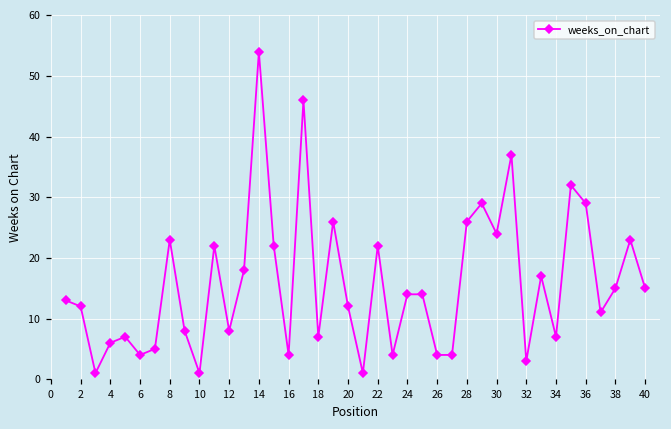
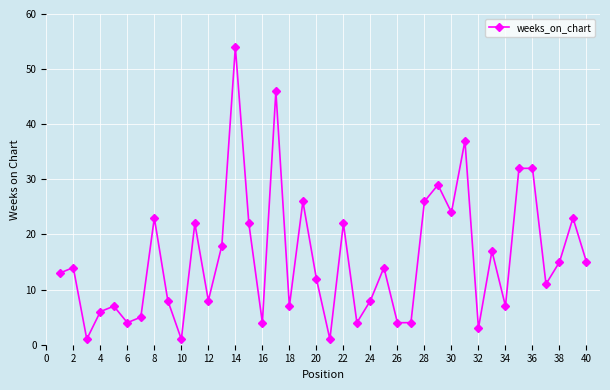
  {
-   "2": 12,
+   "2": 14,
    "4": 6,
    "6": 4,
    "8": 23,
    "10": 1,
    "12": 8,
    "14": 54,
    "16": 4,
    "18": 7,
    "20": 12,
    "22": 22,
-   "24": 14,
+   "24": 8,
    "26": 4,
    "28": 26,
    "30": 24,
    "32": 3,
    "34": 7,
-   "36": 29,
+   "36": 32,
    "38": 15,
    "40": 15
  }
